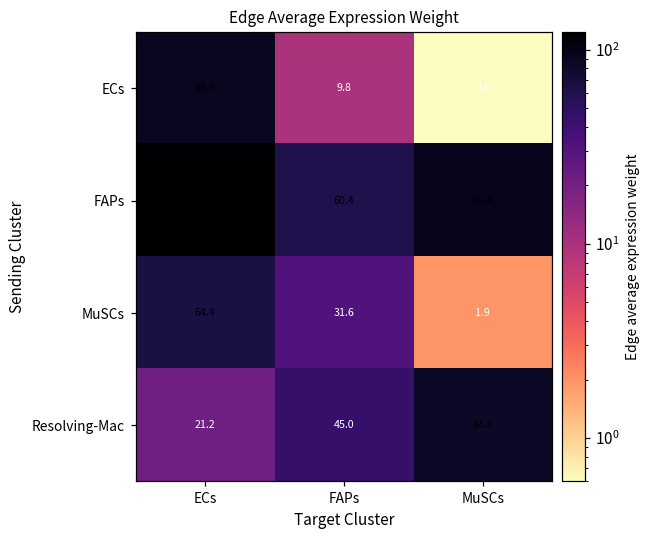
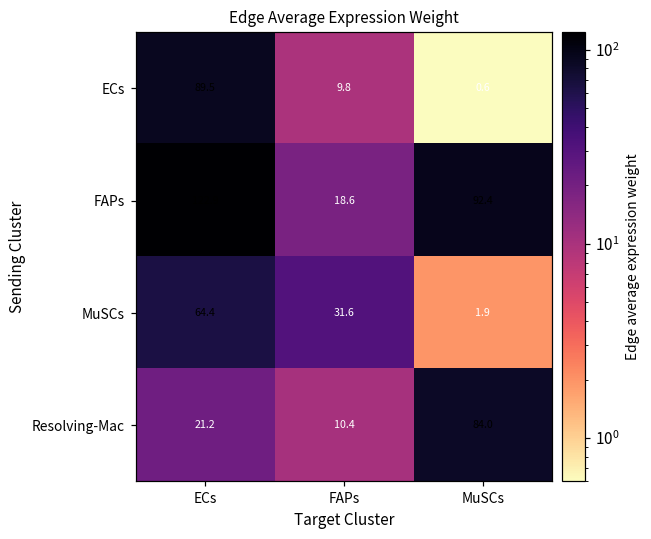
  {
    "ECs": {
      "FAPs": 9.8,
      "MuSCs": 0.6
    },
    "FAPs": {
-     "FAPs": 60.4
+     "FAPs": 18.6
    },
    "MuSCs": {
      "ECs": 64.4,
      "FAPs": 31.6,
      "MuSCs": 1.9
    },
    "Resolving-Mac": {
      "ECs": 21.2,
-     "FAPs": 45.0
+     "FAPs": 10.4
    }
  }
